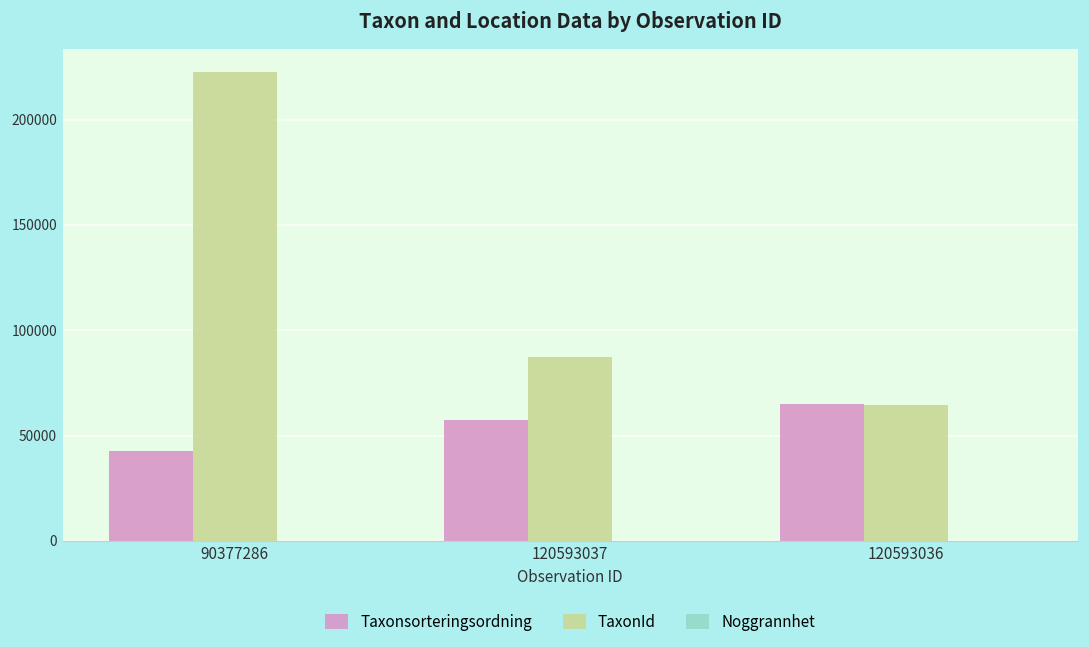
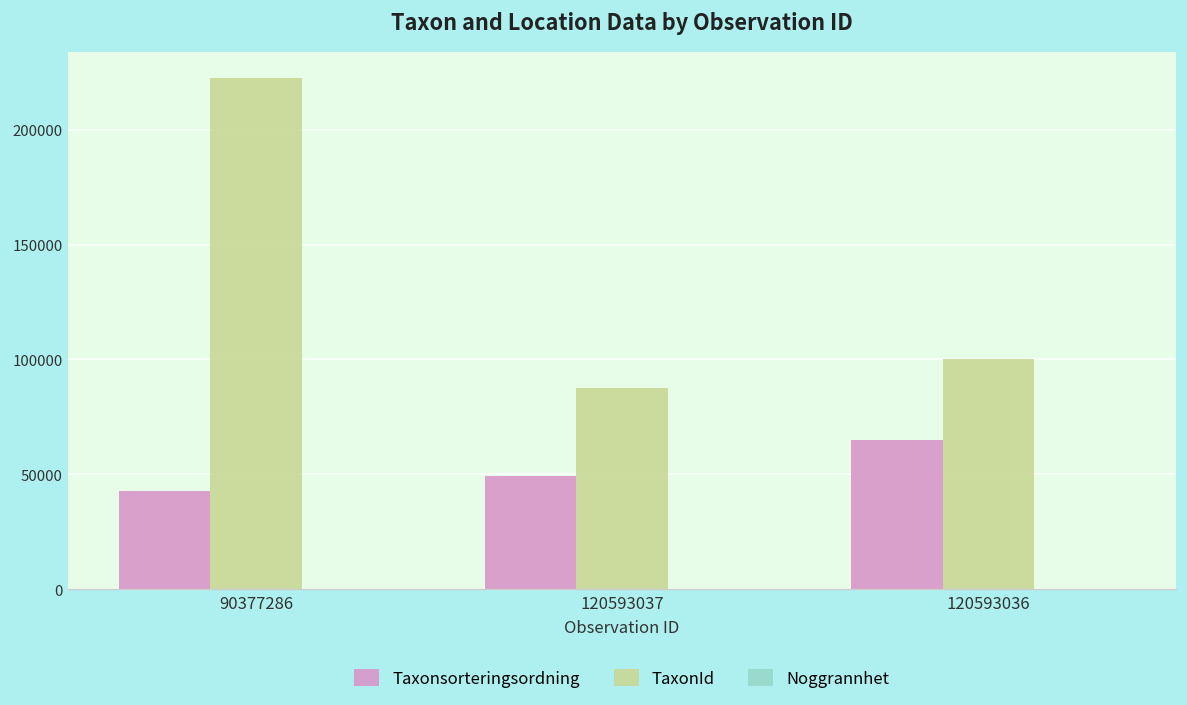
  {
    "Taxonsorteringsordning": {
      "90377286": 43000,
-     "120593037": 57000,
+     "120593037": 49000,
      "120593036": 65000
    },
    "TaxonId": {
      "90377286": 222000,
      "120593037": 87000,
-     "120593036": 65000
+     "120593036": 100000
    }
  }
